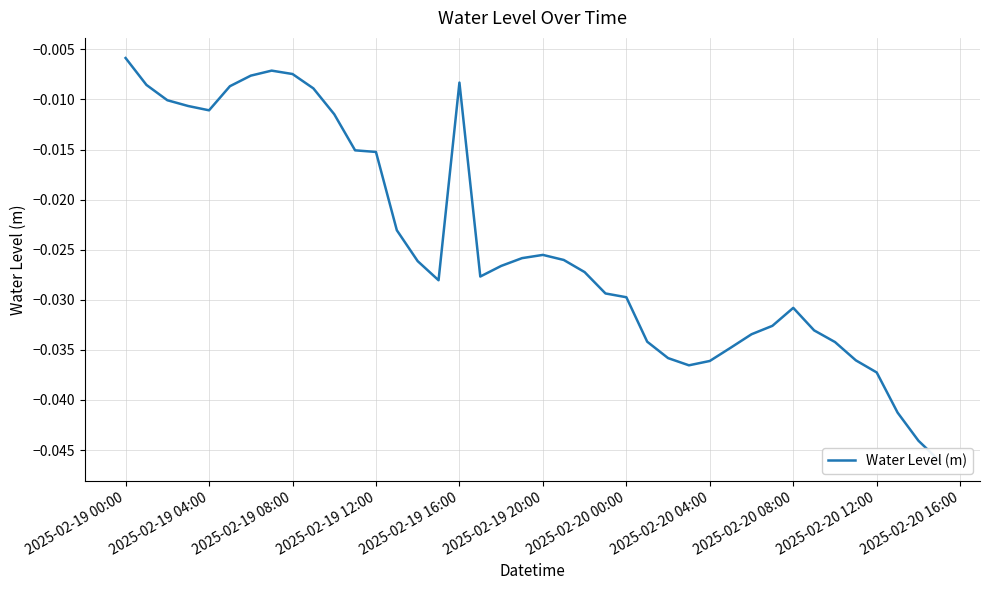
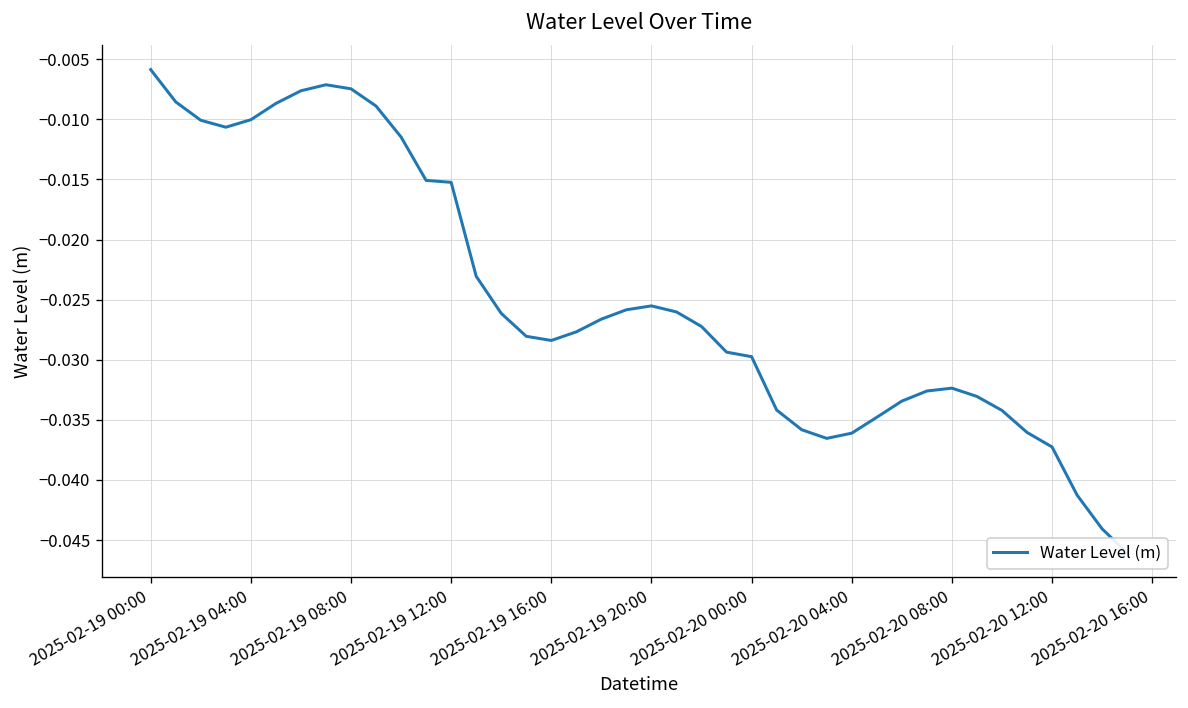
  {
    "2025-02-19 00:00": -0.0059,
-   "2025-02-19 04:00": -0.0111,
+   "2025-02-19 04:00": -0.0100,
    "2025-02-19 08:00": -0.0075,
    "2025-02-19 12:00": -0.0152,
-   "2025-02-19 16:00": -0.0083,
+   "2025-02-19 16:00": -0.0284,
    "2025-02-19 20:00": -0.0255,
    "2025-02-20 00:00": -0.0297,
    "2025-02-20 04:00": -0.0361,
-   "2025-02-20 08:00": -0.0308,
+   "2025-02-20 08:00": -0.0324,
    "2025-02-20 12:00": -0.0373
  }
